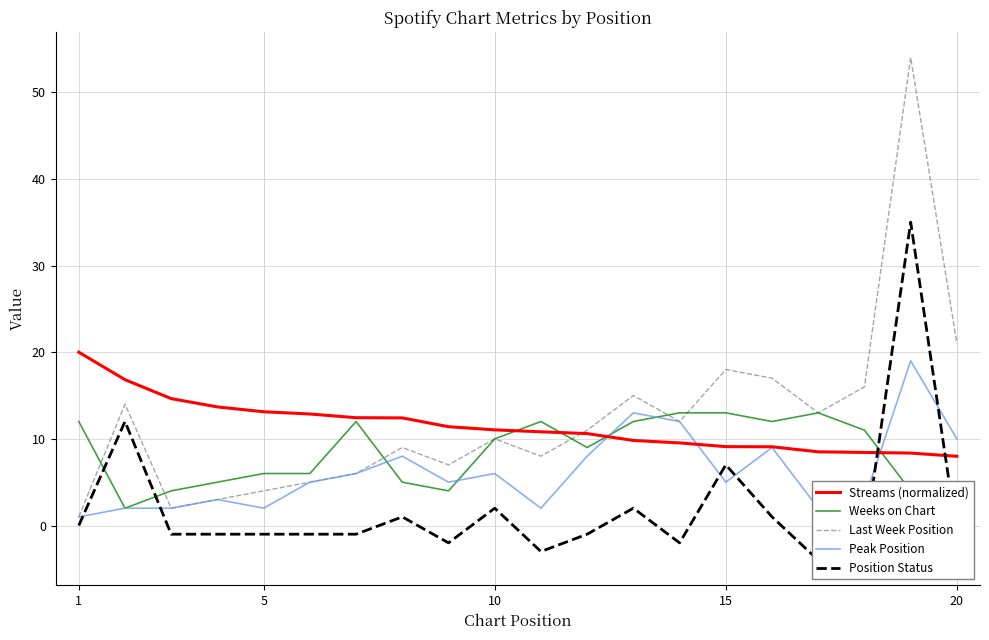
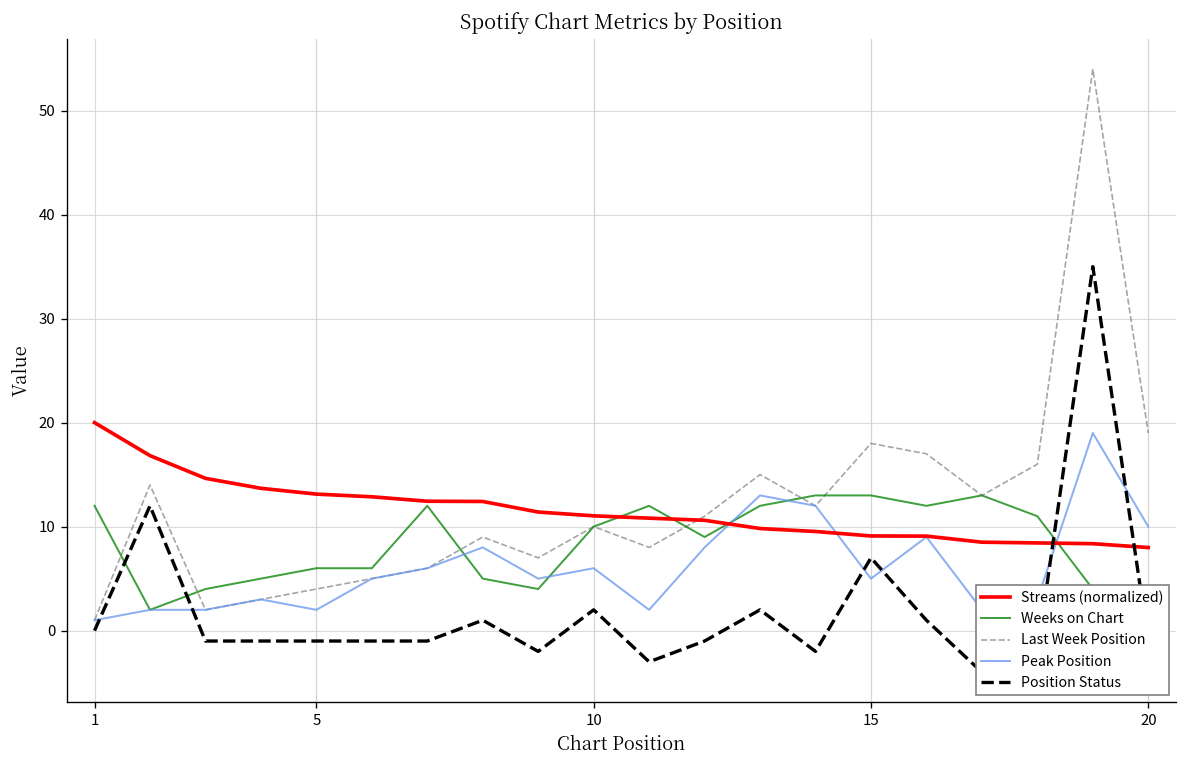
  {
    "Streams (normalized)": {
      "1": 20,
      "5": 13,
      "10": 11,
      "15": 9,
      "20": 8
    },
    "Weeks on Chart": {
      "1": 12,
      "5": 6,
      "15": 13
    },
    "Last Week Position": {
      "5": 4,
      "15": 18,
-     "20": 21
+     "20": 19
    },
    "Peak Position": {
      "5": 2,
      "10": 6,
      "15": 5,
      "20": 10
    },
    "Position Status": {
      "1": 0,
      "5": -1,
      "10": 2,
      "15": 7
    }
  }
